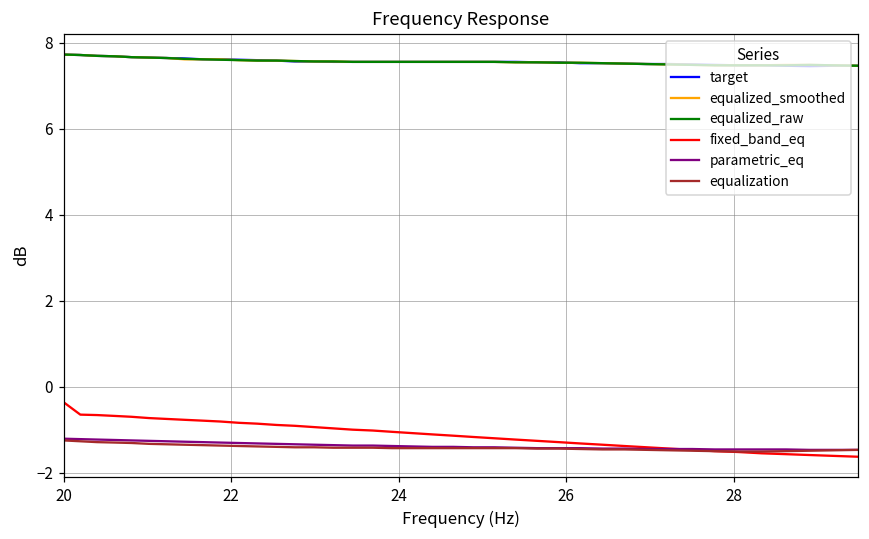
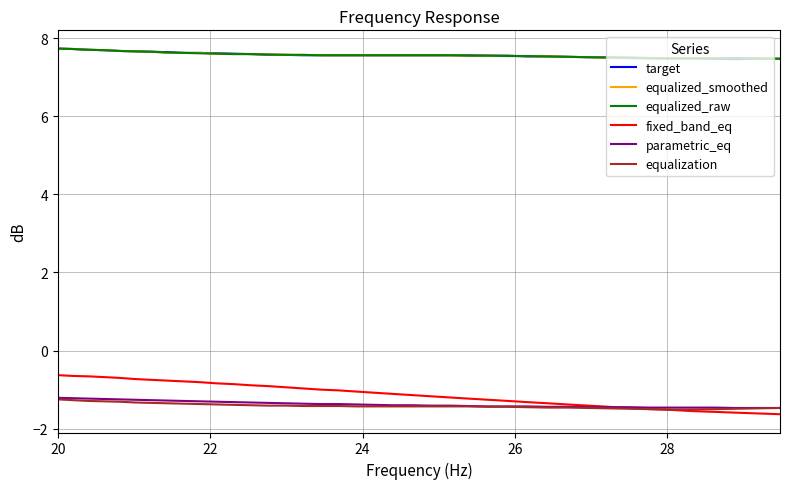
  {
    "fixed_band_eq": {
-     "20": -0.4
+     "20": -0.6
    }
  }
